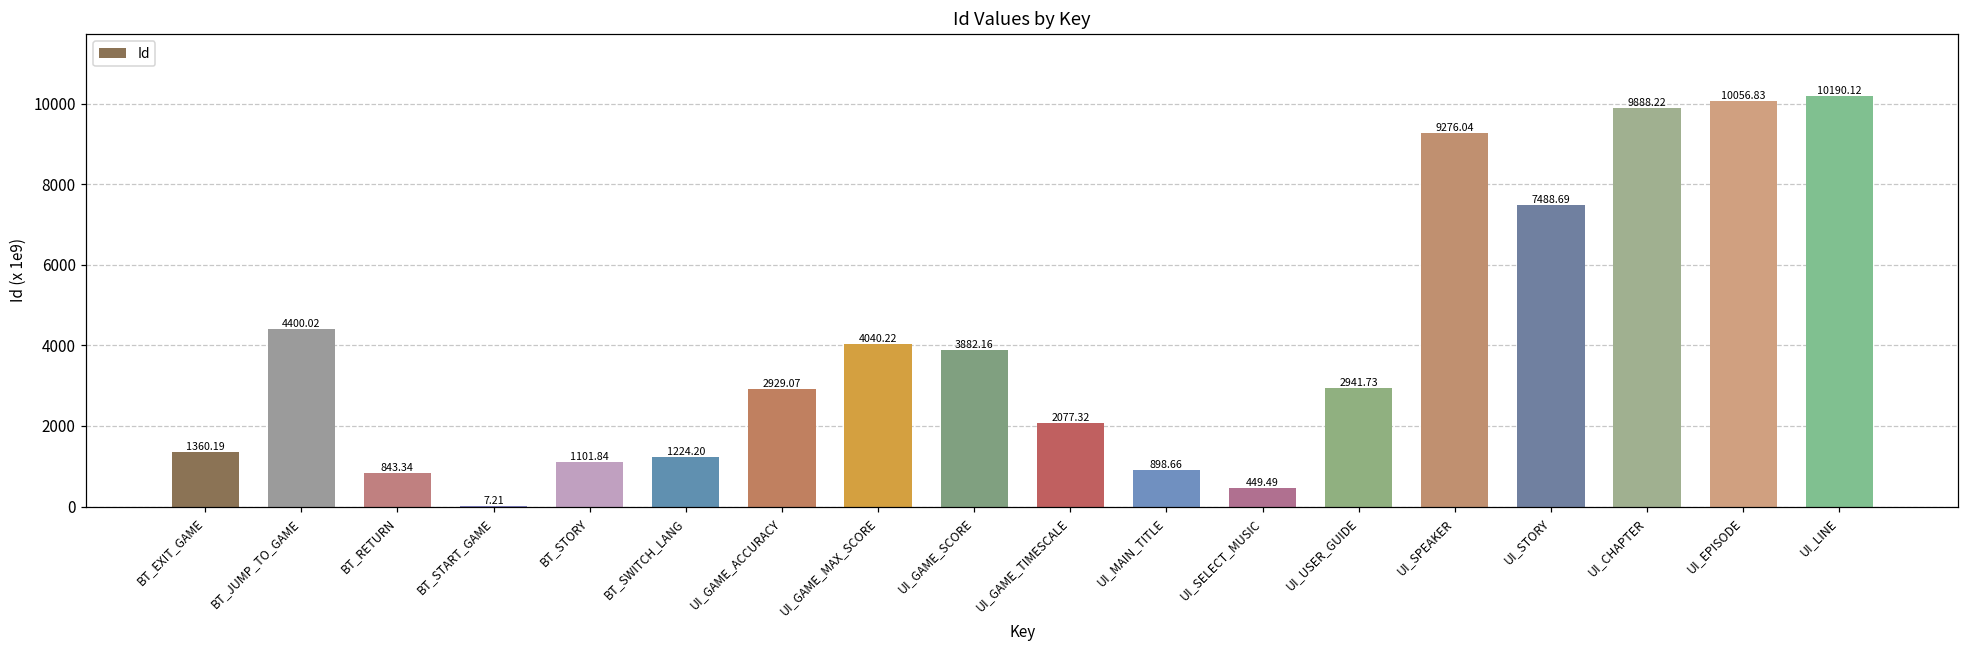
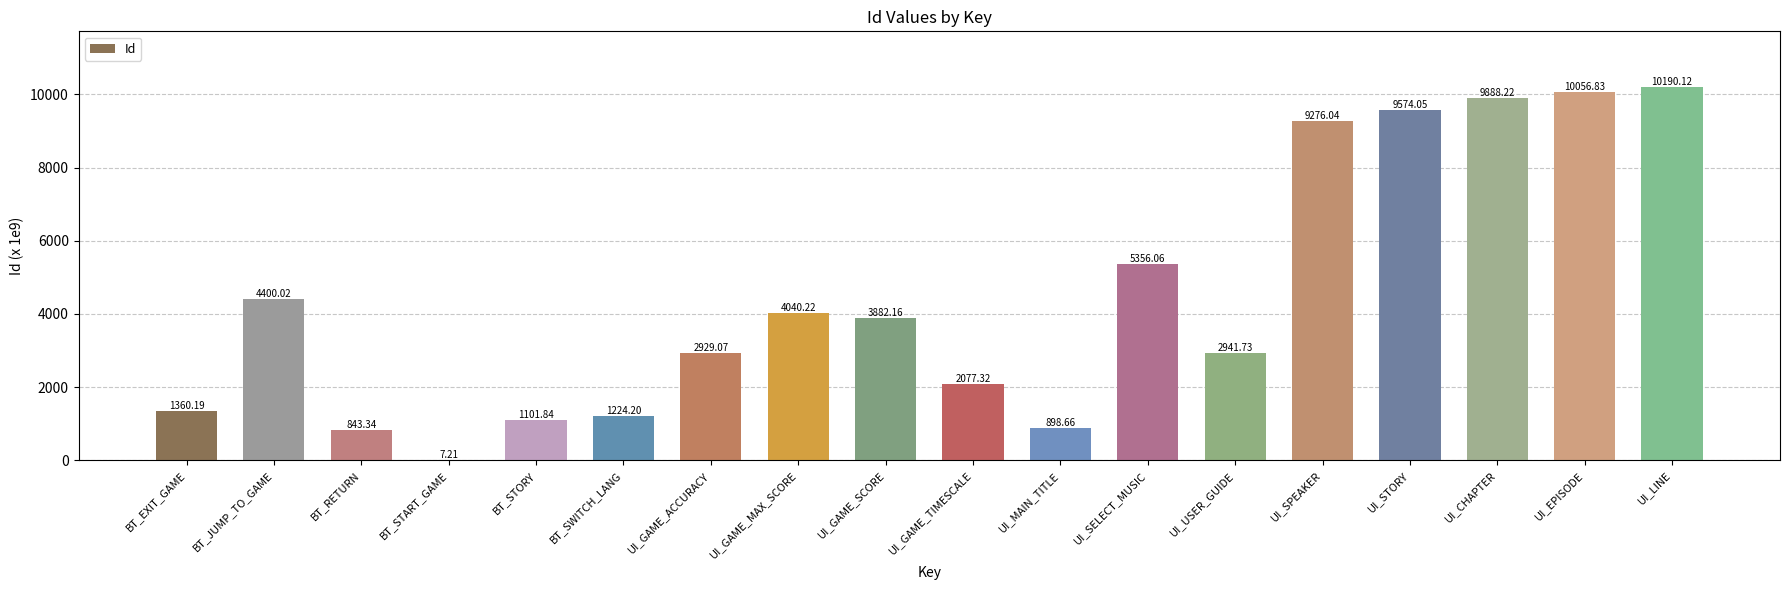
  {
    "BT_EXIT_GAME": 1360.19,
    "BT_JUMP_TO_GAME": 4400.02,
    "BT_RETURN": 843.34,
    "BT_START_GAME": 7.21,
    "BT_STORY": 1101.84,
    "BT_SWITCH_LANG": 1224.20,
    "UI_GAME_ACCURACY": 2929.07,
    "UI_GAME_MAX_SCORE": 4040.22,
    "UI_GAME_SCORE": 3882.16,
    "UI_GAME_TIMESCALE": 2077.32,
    "UI_MAIN_TITLE": 898.66,
-   "UI_SELECT_MUSIC": 449.49,
+   "UI_SELECT_MUSIC": 5356.06,
    "UI_USER_GUIDE": 2941.73,
    "UI_SPEAKER": 9276.04,
-   "UI_STORY": 7488.69,
+   "UI_STORY": 9574.05,
    "UI_CHAPTER": 9888.22,
    "UI_EPISODE": 10056.83,
    "UI_LINE": 10190.12
  }
